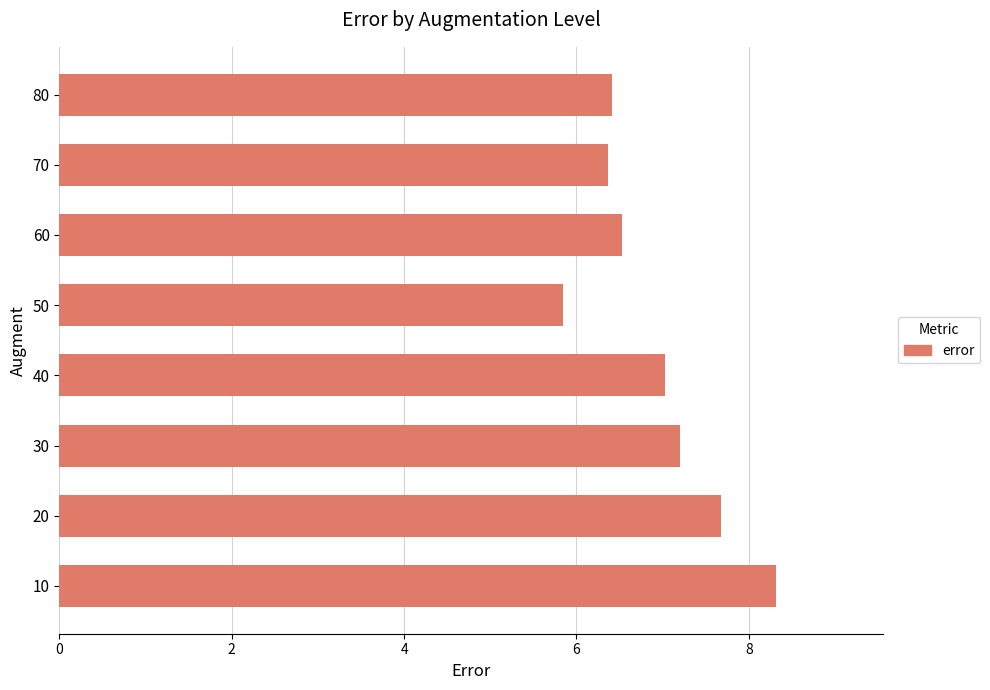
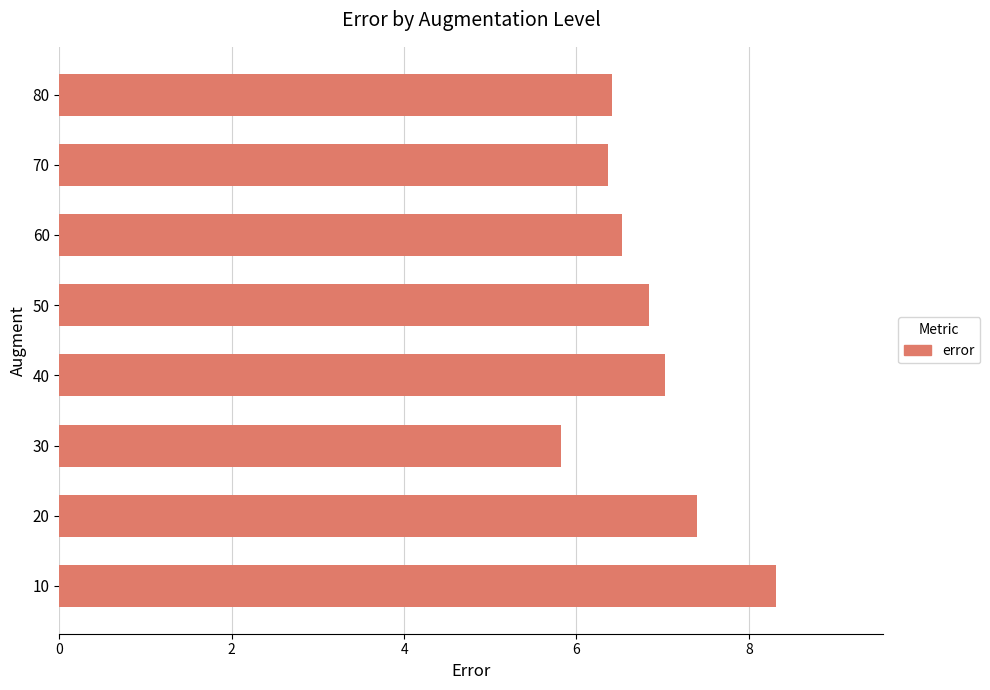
  {
    "80": 6.4,
    "70": 6.4,
    "60": 6.5,
-   "50": 5.8,
+   "50": 6.8,
    "40": 7.0,
-   "30": 7.2,
-   "20": 7.7,
+   "30": 5.8,
+   "20": 7.4,
    "10": 8.3
  }
